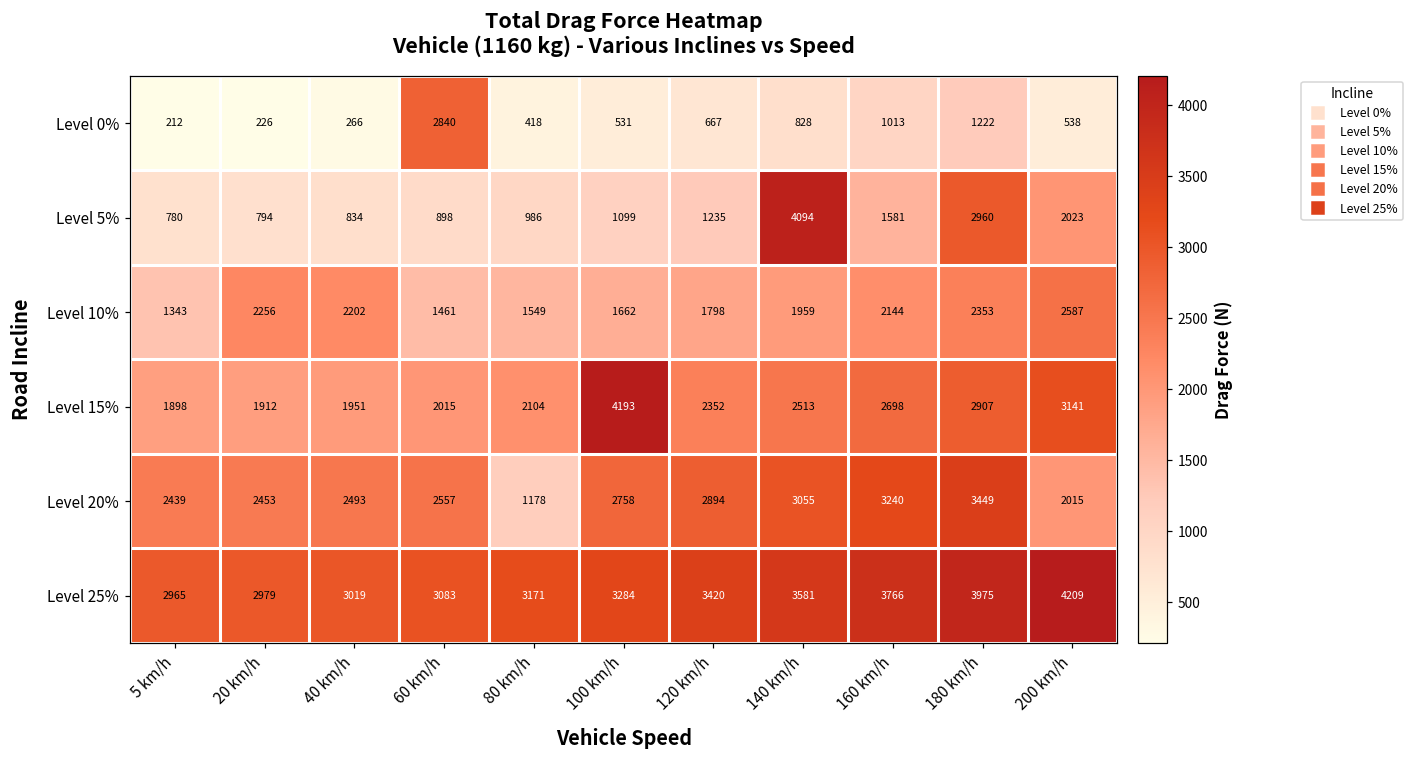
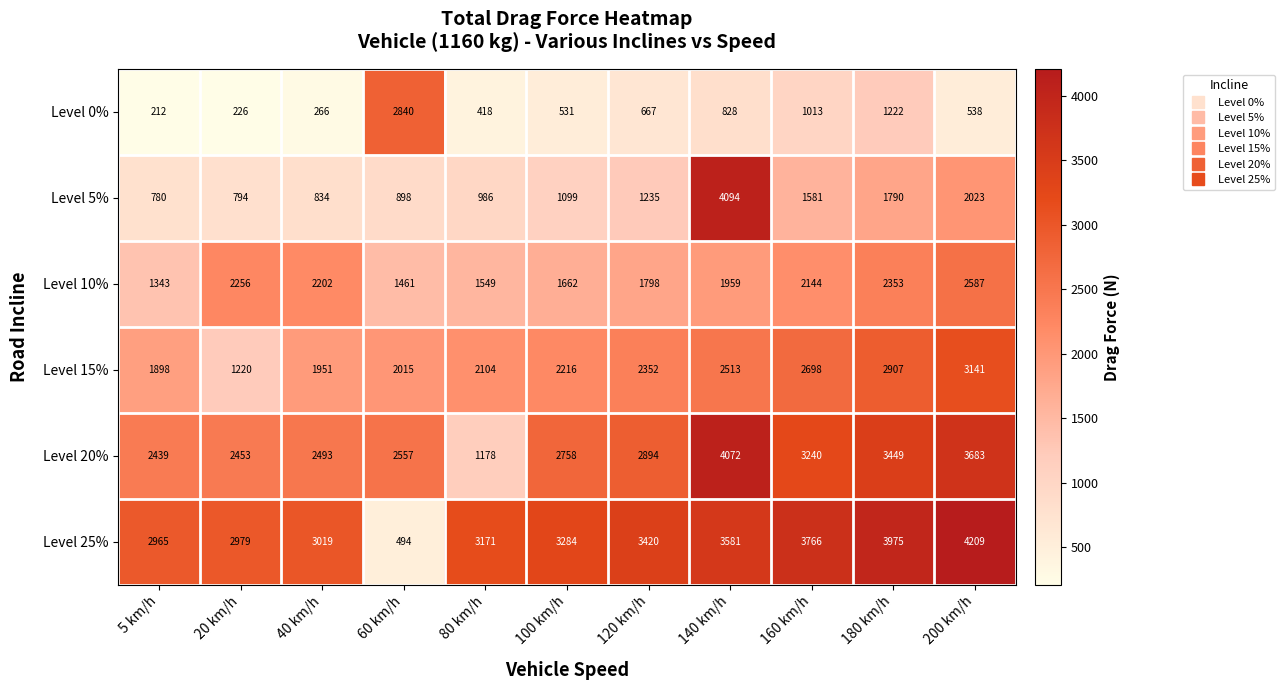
  {
    "Level 0%": {
      "5 km/h": 212,
      "20 km/h": 226,
      "40 km/h": 266,
      "60 km/h": 2840,
      "80 km/h": 418,
      "100 km/h": 531,
      "120 km/h": 667,
      "140 km/h": 828,
      "160 km/h": 1013,
      "180 km/h": 1222,
      "200 km/h": 538
    },
    "Level 5%": {
      "5 km/h": 780,
      "20 km/h": 794,
      "40 km/h": 834,
      "60 km/h": 898,
      "80 km/h": 986,
      "100 km/h": 1099,
      "120 km/h": 1235,
      "140 km/h": 4094,
      "160 km/h": 1581,
-     "180 km/h": 2960,
+     "180 km/h": 1790,
      "200 km/h": 2023
    },
    "Level 10%": {
      "5 km/h": 1343,
      "20 km/h": 2256,
      "40 km/h": 2202,
      "60 km/h": 1461,
      "80 km/h": 1549,
      "100 km/h": 1662,
      "120 km/h": 1798,
      "140 km/h": 1959,
      "160 km/h": 2144,
      "180 km/h": 2353,
      "200 km/h": 2587
    },
    "Level 15%": {
      "5 km/h": 1898,
-     "20 km/h": 1912,
+     "20 km/h": 1220,
      "40 km/h": 1951,
      "60 km/h": 2015,
      "80 km/h": 2104,
-     "100 km/h": 4193,
+     "100 km/h": 2216,
      "120 km/h": 2352,
      "140 km/h": 2513,
      "160 km/h": 2698,
      "180 km/h": 2907,
      "200 km/h": 3141
    },
    "Level 20%": {
      "5 km/h": 2439,
      "20 km/h": 2453,
      "40 km/h": 2493,
      "60 km/h": 2557,
      "80 km/h": 1178,
      "100 km/h": 2758,
      "120 km/h": 2894,
-     "140 km/h": 3055,
+     "140 km/h": 4072,
      "160 km/h": 3240,
      "180 km/h": 3449,
-     "200 km/h": 2015
+     "200 km/h": 3683
    },
    "Level 25%": {
      "5 km/h": 2965,
      "20 km/h": 2979,
      "40 km/h": 3019,
-     "60 km/h": 3083,
+     "60 km/h": 494,
      "80 km/h": 3171,
      "100 km/h": 3284,
      "120 km/h": 3420,
      "140 km/h": 3581,
      "160 km/h": 3766,
      "180 km/h": 3975,
      "200 km/h": 4209
    }
  }
